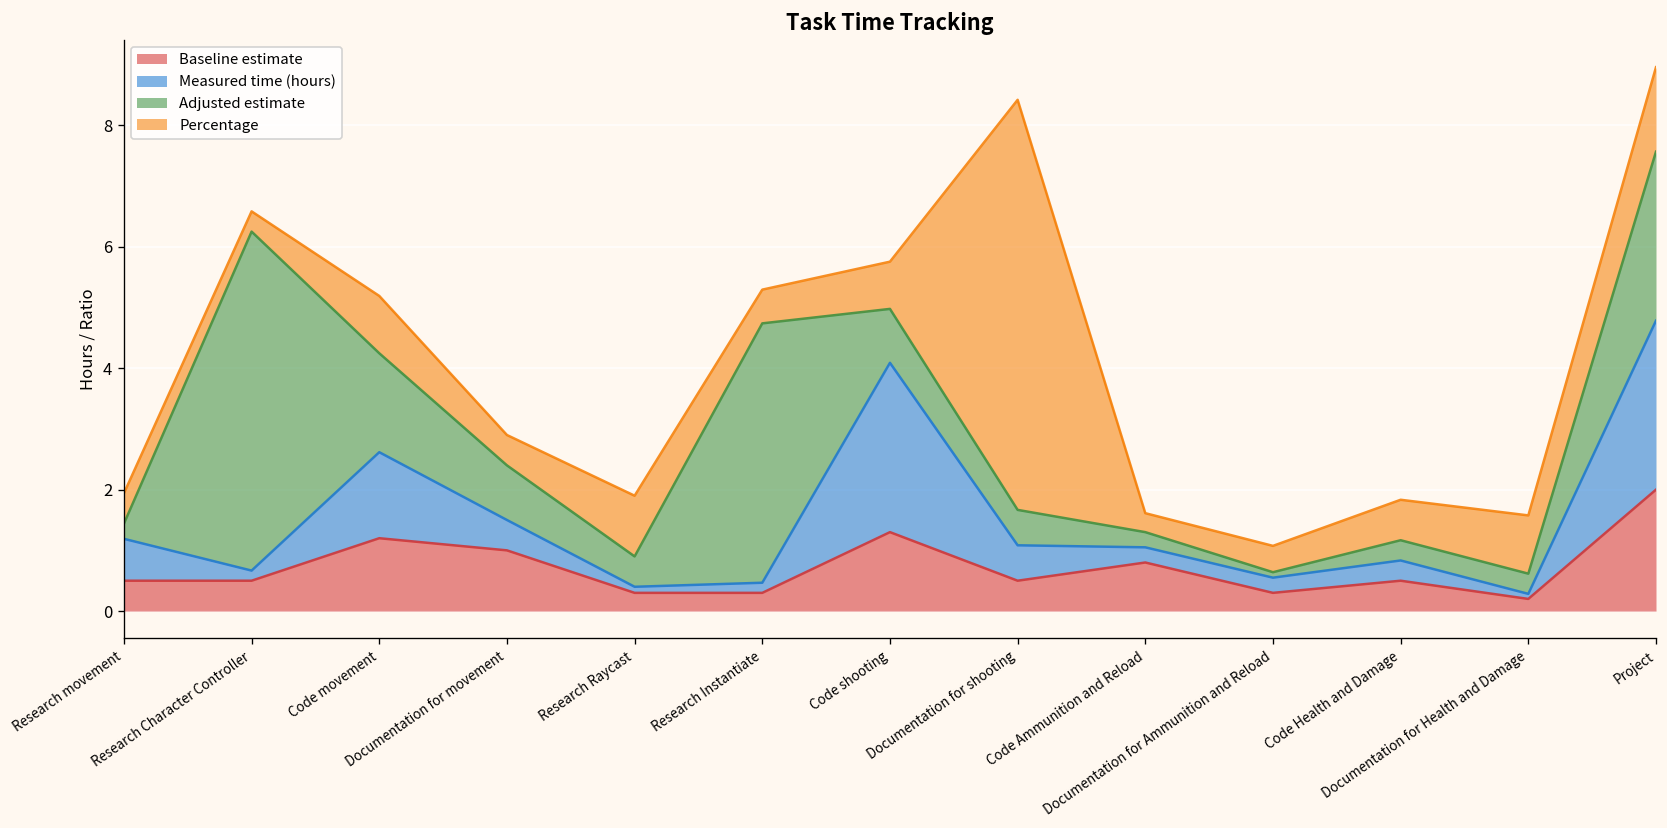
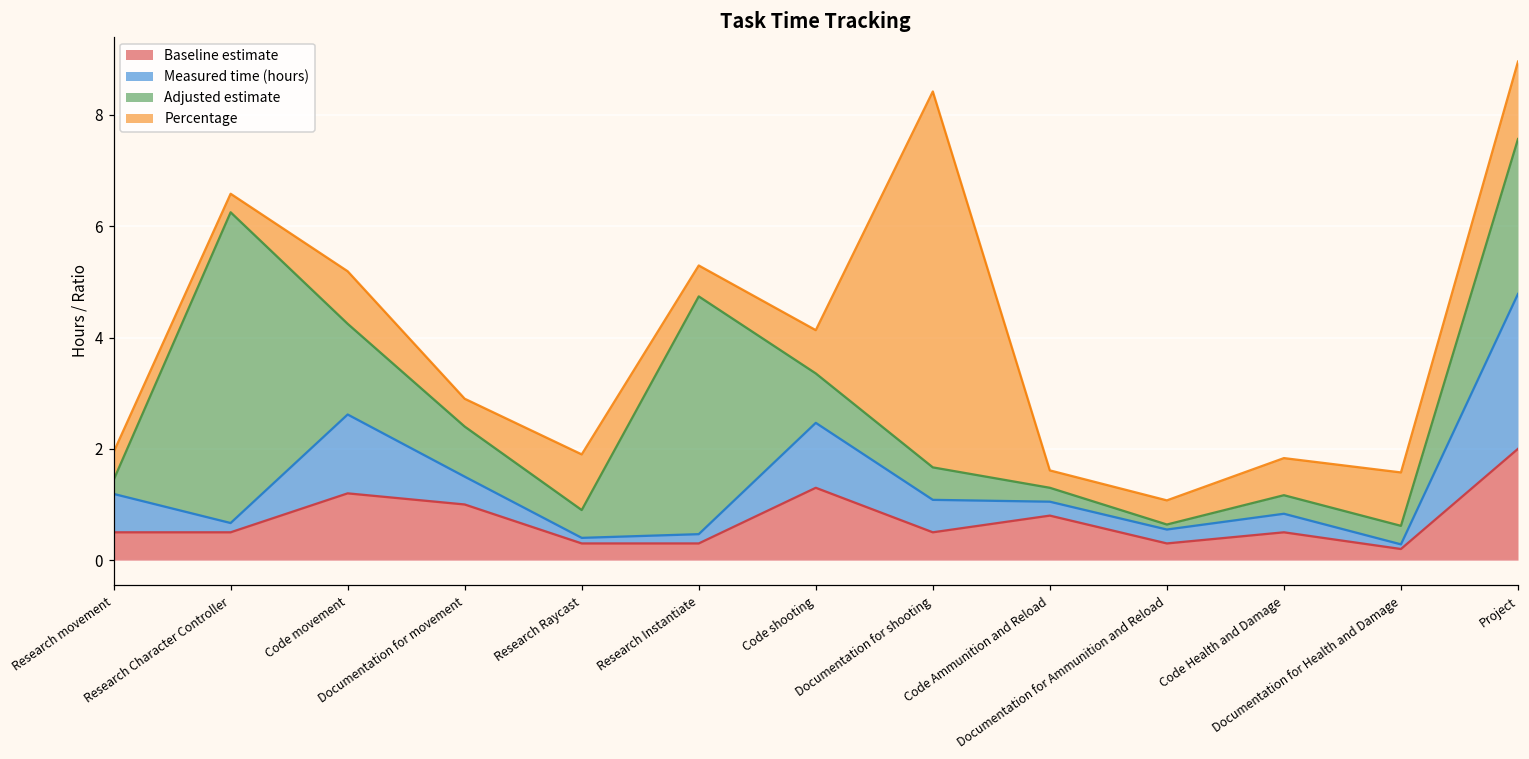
  {
    "Baseline estimate": {
      "Research movement": 0.5,
      "Research Character Controller": 0.5,
      "Code movement": 1.2,
      "Documentation for movement": 1.0,
      "Research Raycast": 0.3,
      "Research Instantiate": 0.3,
      "Code shooting": 1.3,
      "Documentation for shooting": 0.5,
      "Code Ammunition and Reload": 0.8,
      "Documentation for Ammunition and Reload": 0.3,
      "Code Health and Damage": 0.5,
      "Documentation for Health and Damage": 0.2,
      "Project": 2.0
    },
    "Measured time (hours)": {
      "Research movement": 0.7,
      "Research Character Controller": 0.2,
      "Code movement": 1.4,
      "Documentation for movement": 0.5,
      "Research Raycast": 0.1,
      "Research Instantiate": 0.2,
-     "Code shooting": 2.8,
+     "Code shooting": 1.2,
      "Documentation for shooting": 0.6,
      "Code Ammunition and Reload": 0.3,
      "Documentation for Ammunition and Reload": 0.3,
      "Code Health and Damage": 0.3,
      "Documentation for Health and Damage": 0.1,
      "Project": 2.8
    },
    "Adjusted estimate": {
      "Research movement": 0.3,
      "Research Character Controller": 5.6,
      "Code movement": 1.6,
      "Documentation for movement": 0.9,
      "Research Raycast": 0.5,
      "Research Instantiate": 4.3,
      "Code shooting": 0.9,
      "Documentation for shooting": 0.6,
      "Code Ammunition and Reload": 0.3,
      "Documentation for Ammunition and Reload": 0.1,
      "Code Health and Damage": 0.3,
      "Documentation for Health and Damage": 0.3,
      "Project": 2.8
    },
    "Percentage": {
      "Research movement": 0.5,
      "Research Character Controller": 0.3,
      "Code movement": 0.9,
      "Documentation for movement": 0.5,
      "Research Raycast": 1.0,
      "Research Instantiate": 0.6,
      "Code shooting": 0.8,
      "Documentation for shooting": 6.8,
      "Code Ammunition and Reload": 0.3,
      "Documentation for Ammunition and Reload": 0.4,
      "Code Health and Damage": 0.7,
      "Documentation for Health and Damage": 1.0,
      "Project": 1.4
    }
  }
